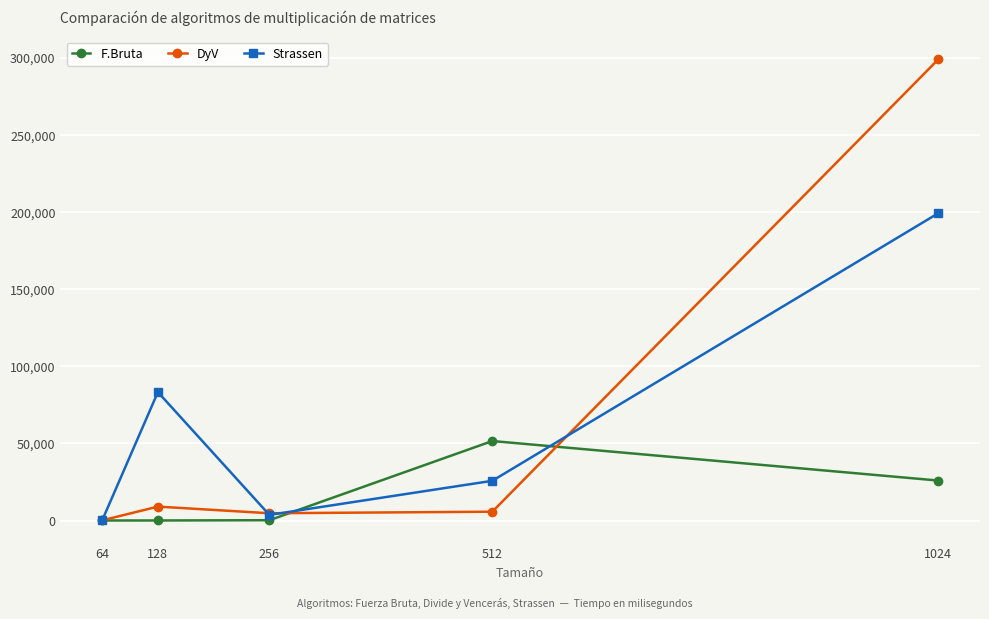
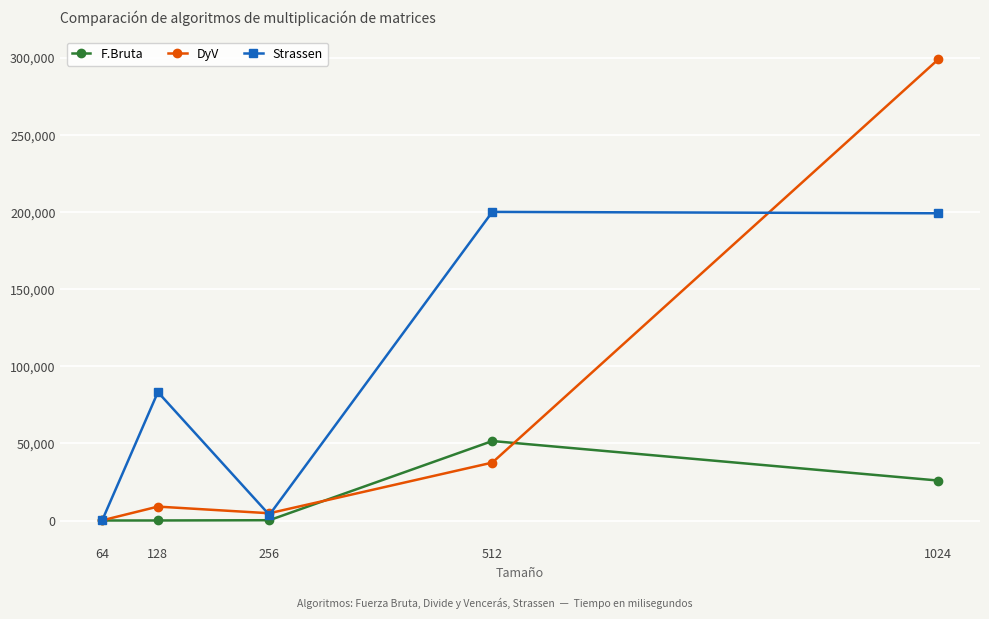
  {
    "F.Bruta": {
      "128": "0",
      "256": "0",
      "512": "52,000",
      "1024": "26,000"
    },
    "DyV": {
      "128": "9,000",
-     "512": "6,000",
+     "512": "38,000",
      "1024": "299,000"
    },
    "Strassen": {
      "128": "83,000",
-     "512": "26,000",
+     "512": "200,000",
      "1024": "199,000"
    }
  }
